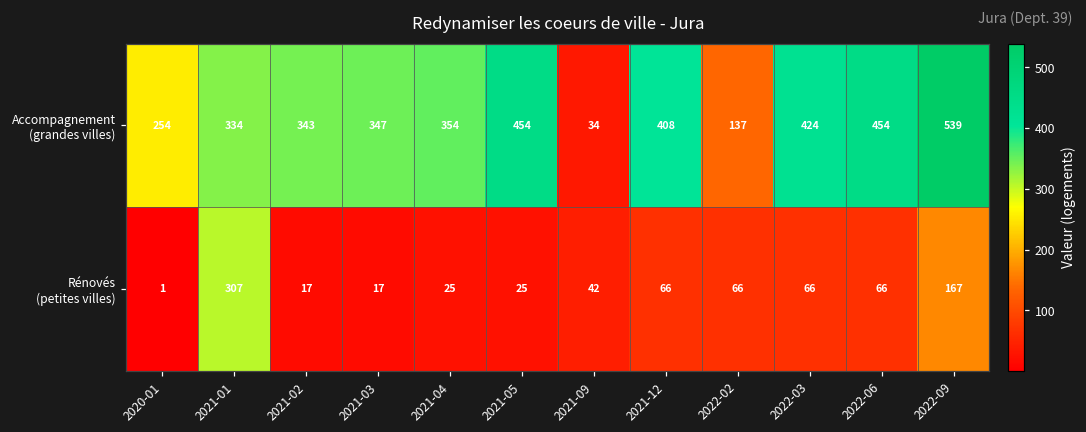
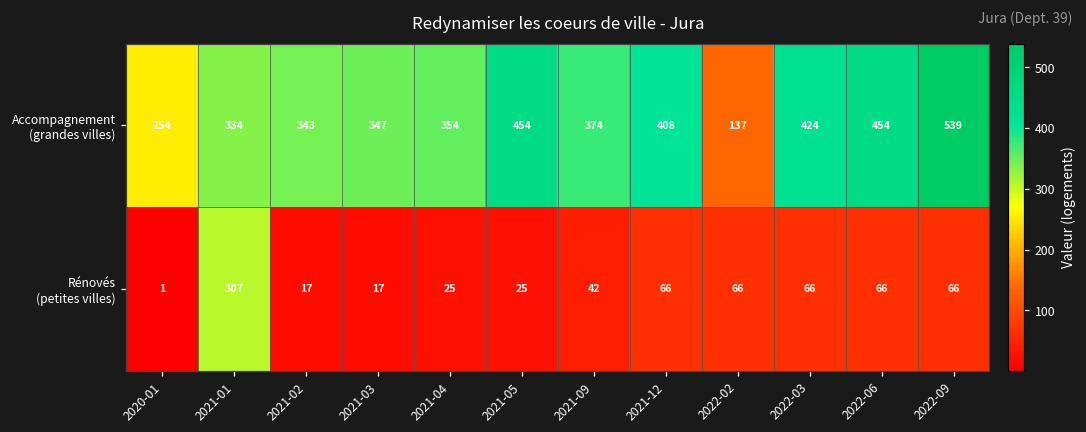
  {
    "Accompagnement (grandes villes)": {
      "2020-01": 254,
      "2021-01": 334,
      "2021-02": 343,
      "2021-03": 347,
      "2021-04": 354,
      "2021-05": 454,
-     "2021-09": 34,
+     "2021-09": 374,
      "2021-12": 408,
      "2022-02": 137,
      "2022-03": 424,
      "2022-06": 454,
      "2022-09": 539
    },
    "Rénovés (petites villes)": {
      "2020-01": 1,
      "2021-01": 307,
      "2021-02": 17,
      "2021-03": 17,
      "2021-04": 25,
      "2021-05": 25,
      "2021-09": 42,
      "2021-12": 66,
      "2022-02": 66,
      "2022-03": 66,
      "2022-06": 66,
-     "2022-09": 167
+     "2022-09": 66
    }
  }
